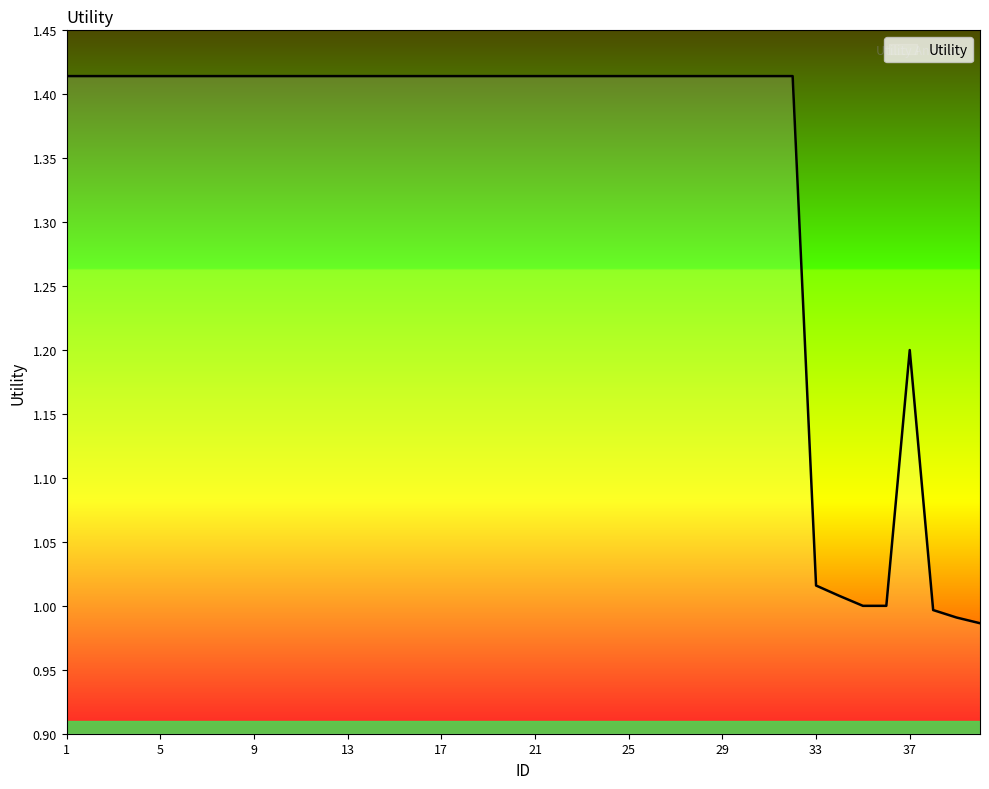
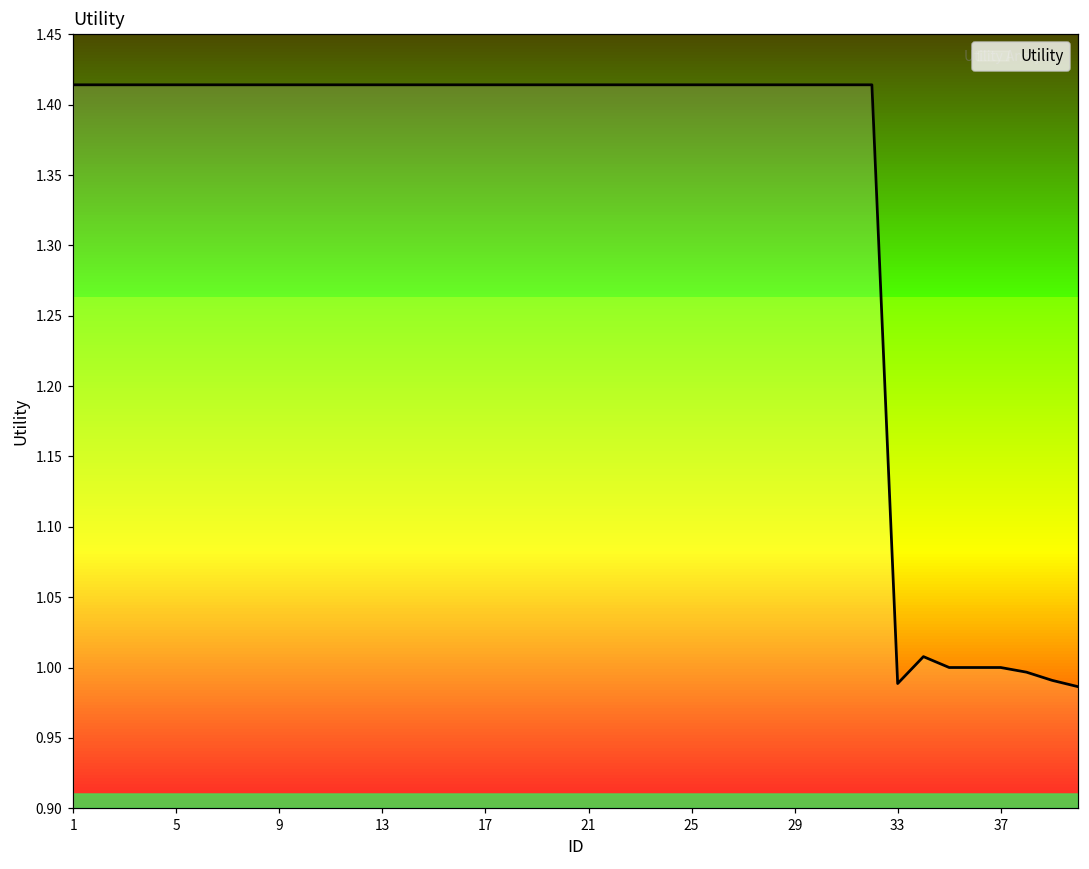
  {
    "1": 1.414,
    "5": 1.414,
    "9": 1.414,
    "13": 1.414,
    "17": 1.414,
    "21": 1.414,
    "25": 1.414,
    "29": 1.414,
-   "33": 1.016,
-   "37": 1.2
+   "33": 0.989,
+   "37": 1.0
  }
